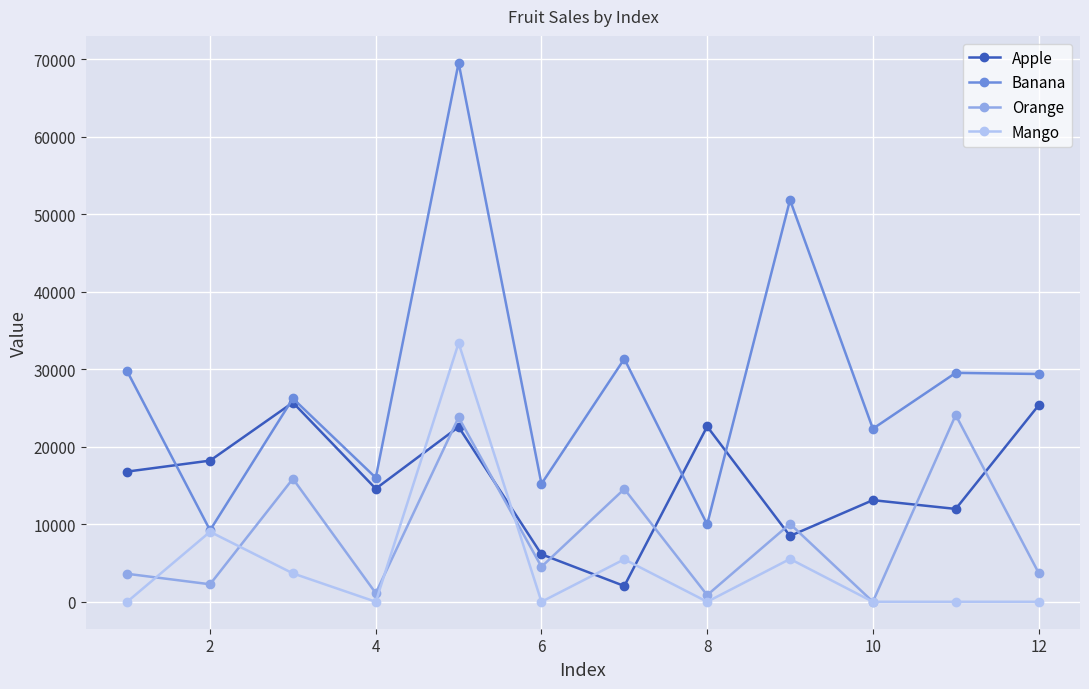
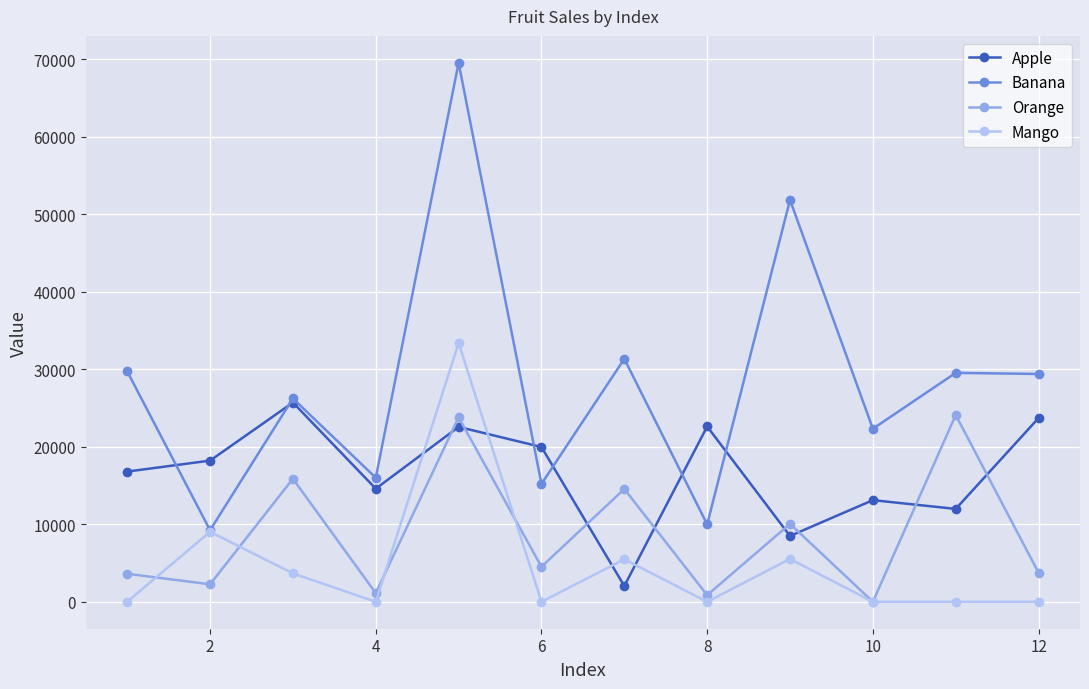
  {
    "Apple": {
      "2": 18000,
      "4": 15000,
-     "6": 6000,
+     "6": 20000,
      "8": 23000,
      "10": 13000,
-     "12": 25000
+     "12": 24000
    }
  }
